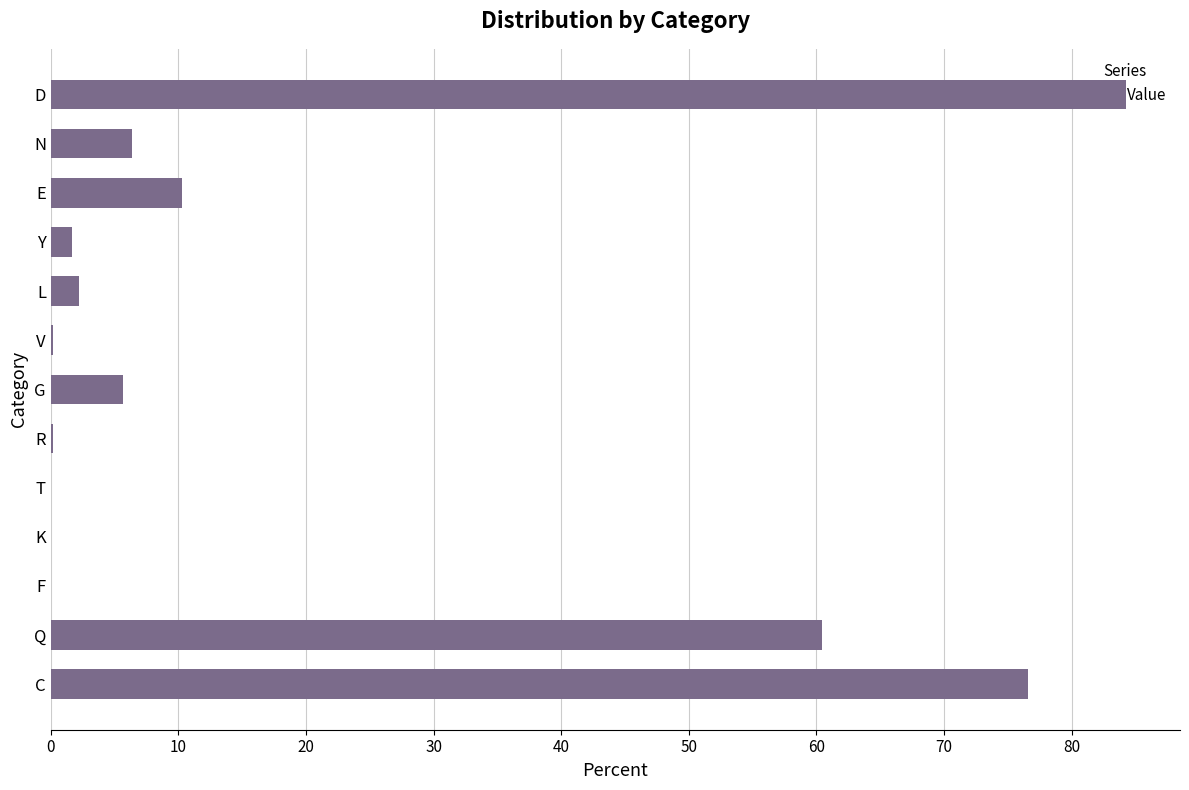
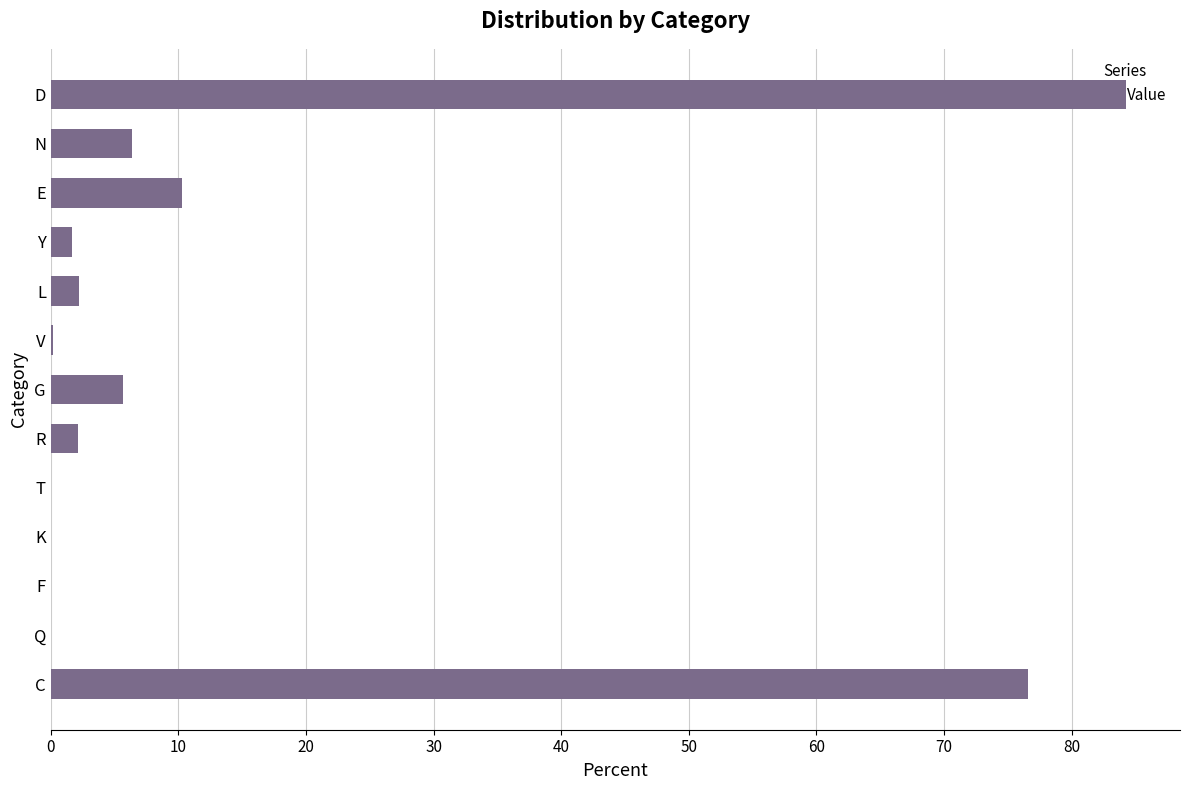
  {
    "D": 84.3,
    "N": 6.3,
    "E": 10.3,
    "Y": 1.7,
    "L": 2.2,
    "G": 5.6,
-   "R": 0.2,
-   "Q": 60.4,
+   "R": 2.1,
+   "Q": 0.0,
    "C": 76.6
  }
